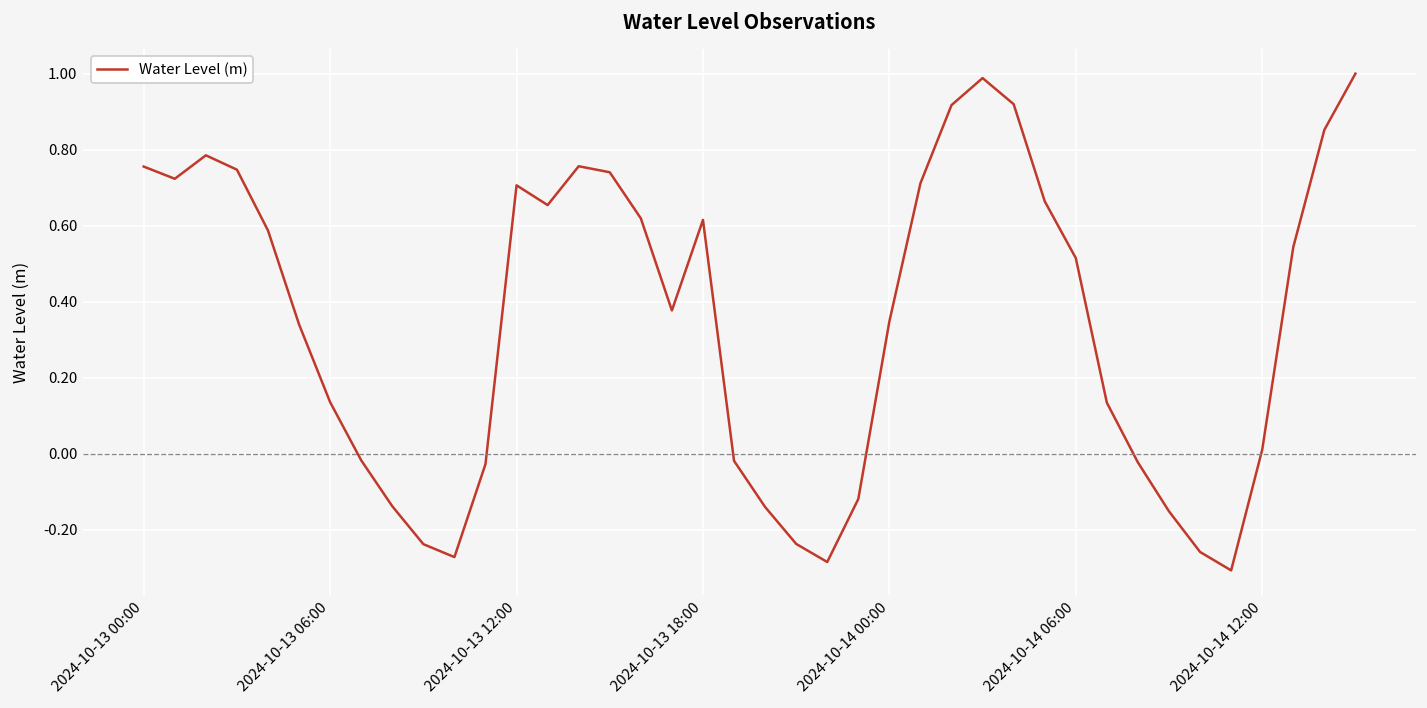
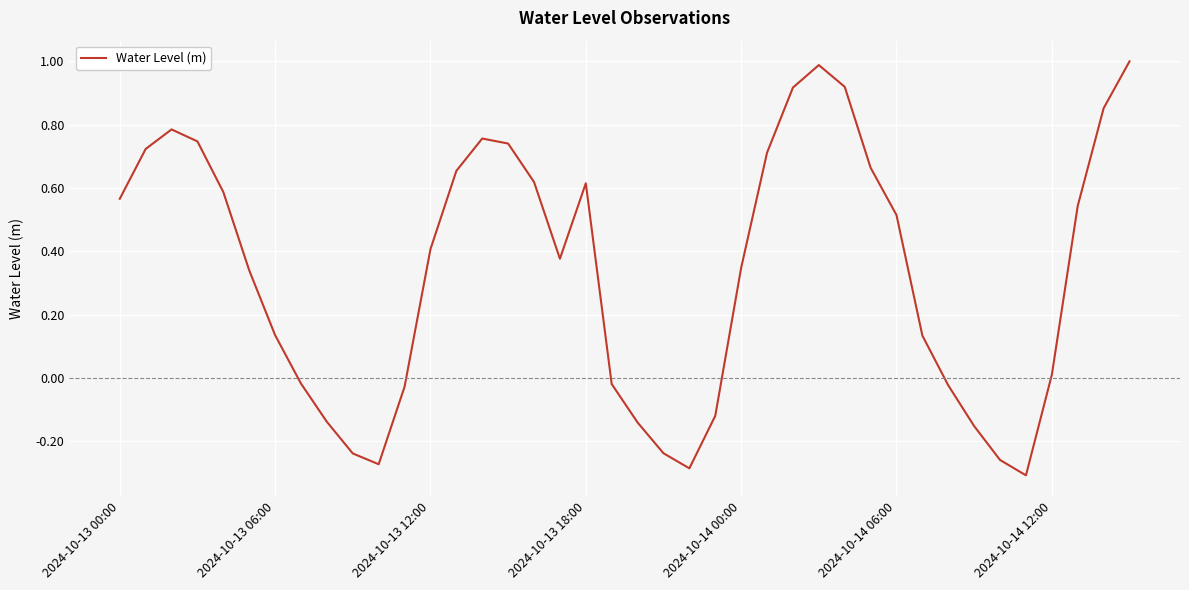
  {
-   "2024-10-13 00:00": 0.76,
+   "2024-10-13 00:00": 0.57,
    "2024-10-13 06:00": 0.14,
-   "2024-10-13 12:00": 0.71,
+   "2024-10-13 12:00": 0.41,
    "2024-10-13 18:00": 0.62,
    "2024-10-14 00:00": 0.35,
    "2024-10-14 06:00": 0.51,
    "2024-10-14 12:00": 0.01
  }
